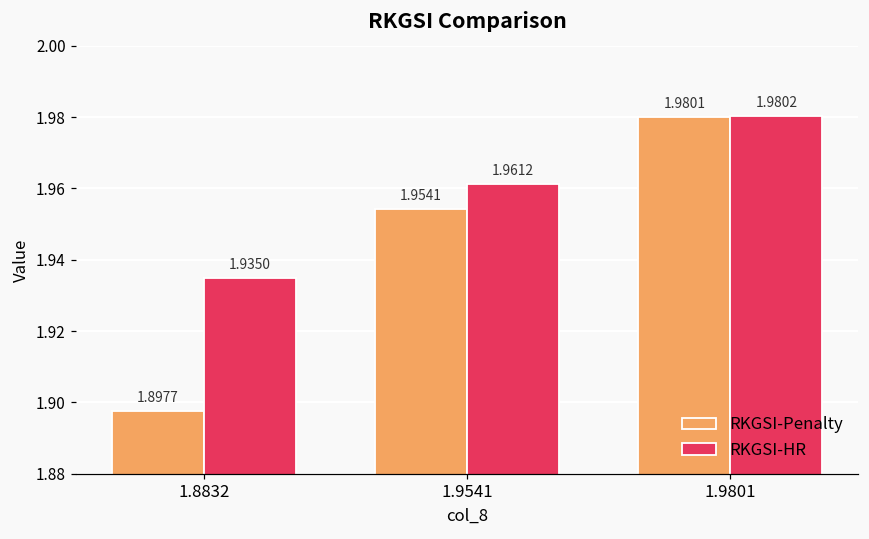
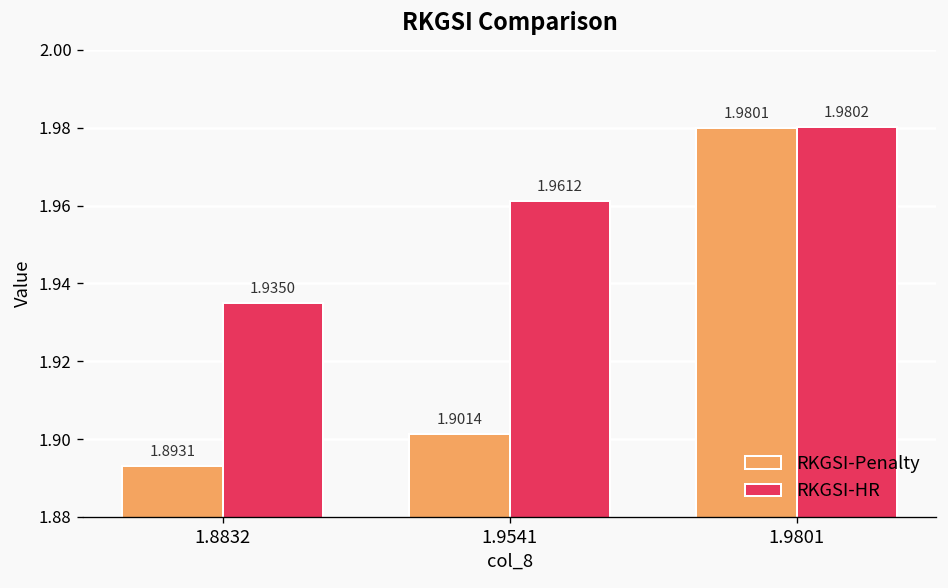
  {
    "RKGSI-Penalty": {
-     "1.8832": 1.8977,
-     "1.9541": 1.9541,
+     "1.8832": 1.8931,
+     "1.9541": 1.9014,
      "1.9801": 1.9801
    },
    "RKGSI-HR": {
      "1.8832": 1.9350,
      "1.9541": 1.9612,
      "1.9801": 1.9802
    }
  }
